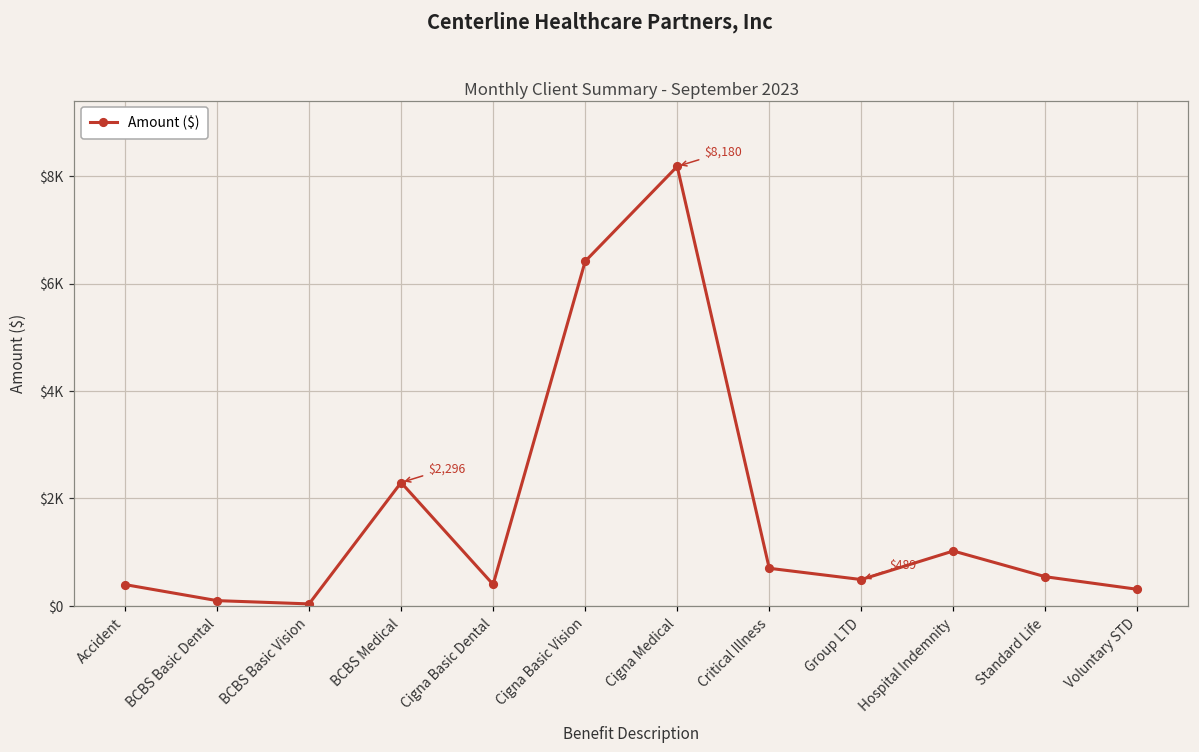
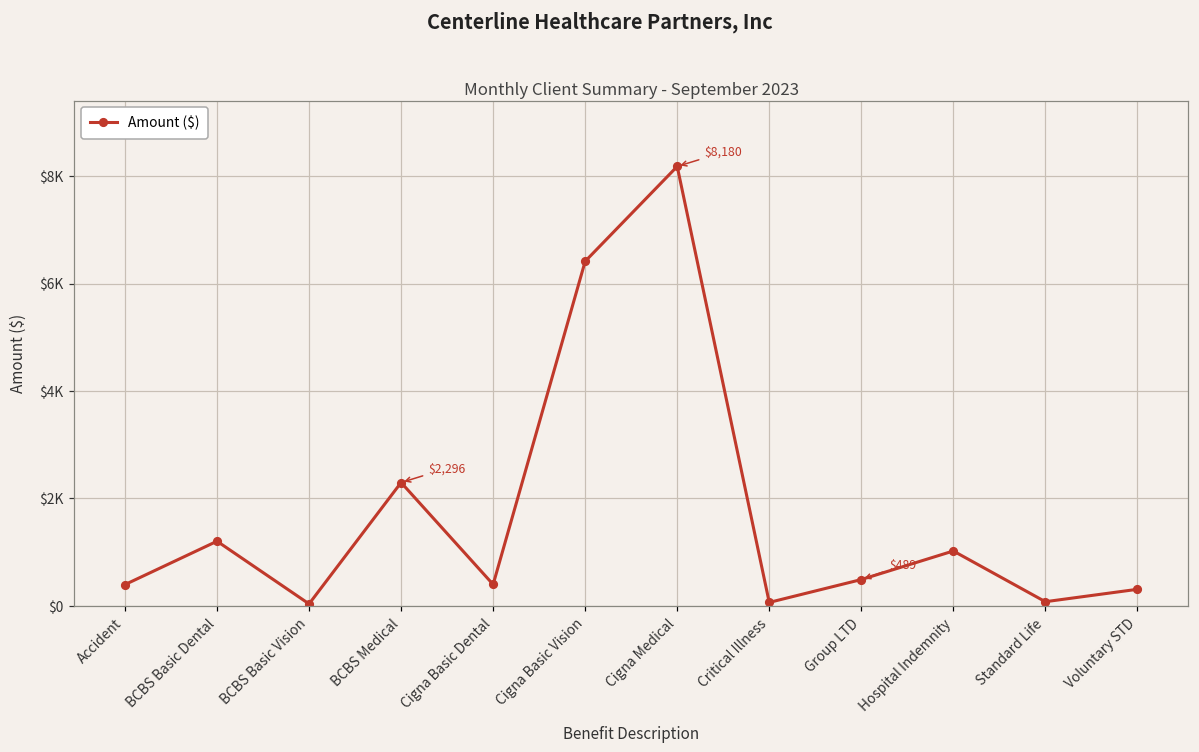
  {
    "Accident": "$400",
-   "BCBS Basic Dental": "$100",
+   "BCBS Basic Dental": "$1200",
    "BCBS Basic Vision": "$0",
    "Cigna Basic Dental": "$400",
    "Cigna Basic Vision": "$6400",
-   "Critical Illness": "$700",
+   "Critical Illness": "$100",
    "Hospital Indemnity": "$1000",
-   "Standard Life": "$500",
+   "Standard Life": "$100",
    "Voluntary STD": "$300"
  }
